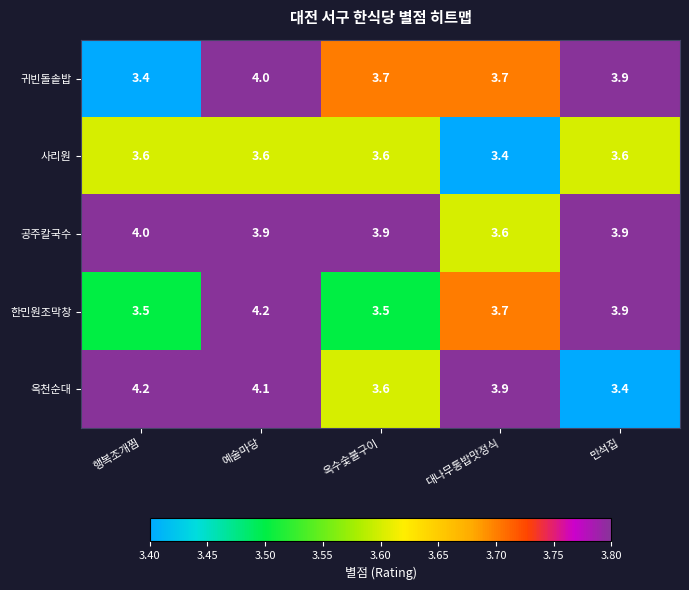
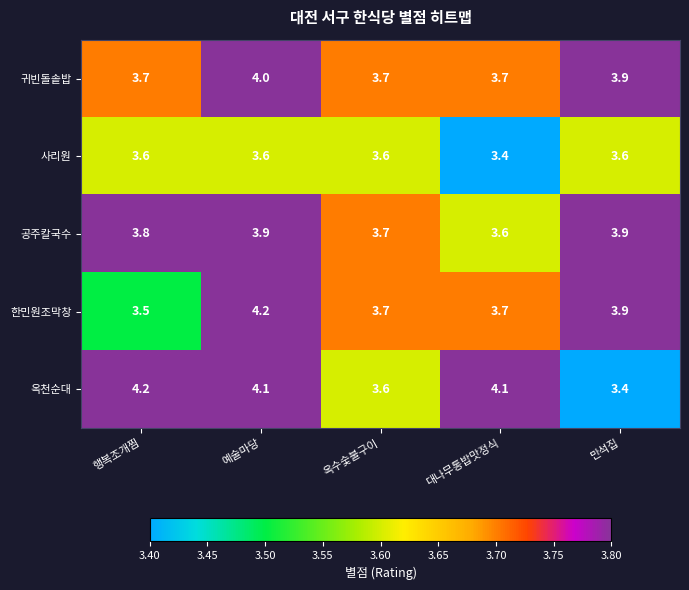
  {
    "귀빈돌솥밥": {
-     "행복조개찜": 3.4,
+     "행복조개찜": 3.7,
      "예술마당": 4.0,
      "옥수숯불구이": 3.7,
      "대나무통밥맛정식": 3.7,
      "만석집": 3.9
    },
    "사리원": {
      "행복조개찜": 3.6,
      "예술마당": 3.6,
      "옥수숯불구이": 3.6,
      "대나무통밥맛정식": 3.4,
      "만석집": 3.6
    },
    "공주칼국수": {
-     "행복조개찜": 4.0,
+     "행복조개찜": 3.8,
      "예술마당": 3.9,
-     "옥수숯불구이": 3.9,
+     "옥수숯불구이": 3.7,
      "대나무통밥맛정식": 3.6,
      "만석집": 3.9
    },
    "한민원조막창": {
      "행복조개찜": 3.5,
      "예술마당": 4.2,
-     "옥수숯불구이": 3.5,
+     "옥수숯불구이": 3.7,
      "대나무통밥맛정식": 3.7,
      "만석집": 3.9
    },
    "옥천순대": {
      "행복조개찜": 4.2,
      "예술마당": 4.1,
      "옥수숯불구이": 3.6,
-     "대나무통밥맛정식": 3.9,
+     "대나무통밥맛정식": 4.1,
      "만석집": 3.4
    }
  }
